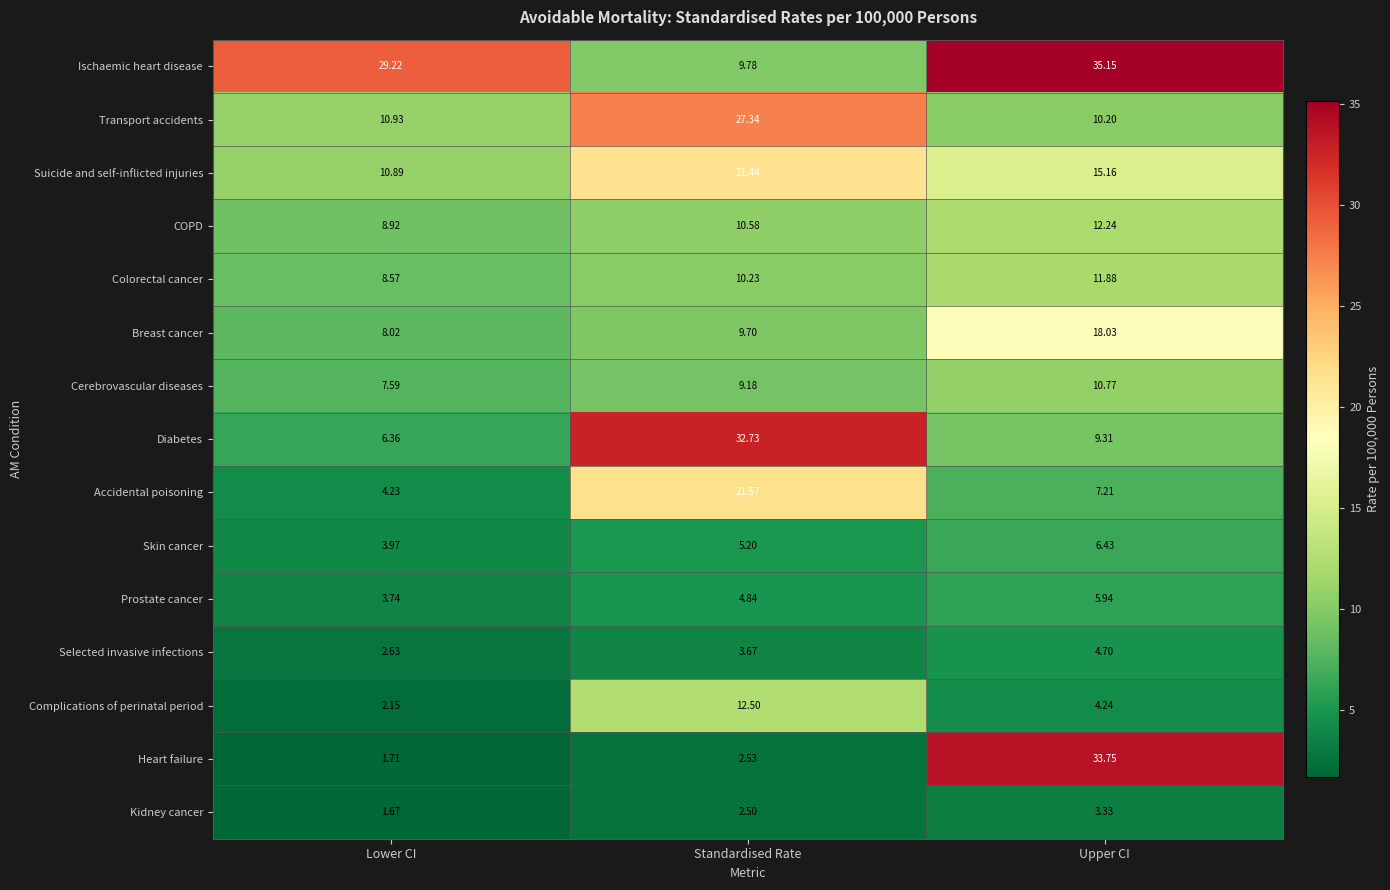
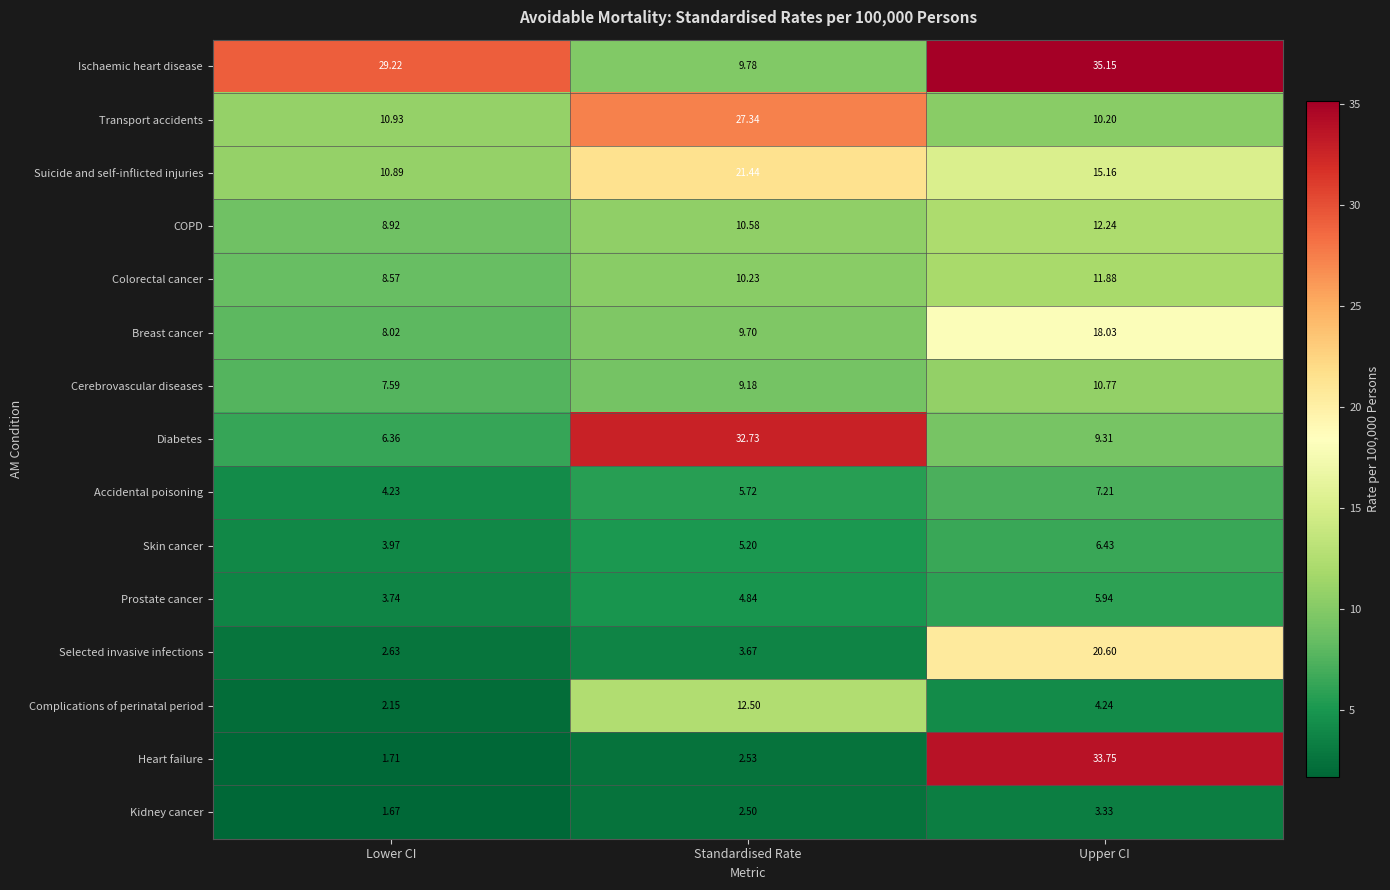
  {
    "Ischaemic heart disease": {
      "Lower CI": 29.22,
      "Standardised Rate": 9.78,
      "Upper CI": 35.15
    },
    "Transport accidents": {
      "Lower CI": 10.93,
      "Standardised Rate": 27.34,
      "Upper CI": 10.20
    },
    "Suicide and self-inflicted injuries": {
      "Lower CI": 10.89,
      "Standardised Rate": 21.44,
      "Upper CI": 15.16
    },
    "COPD": {
      "Lower CI": 8.92,
      "Standardised Rate": 10.58,
      "Upper CI": 12.24
    },
    "Colorectal cancer": {
      "Lower CI": 8.57,
      "Standardised Rate": 10.23,
      "Upper CI": 11.88
    },
    "Breast cancer": {
      "Lower CI": 8.02,
      "Standardised Rate": 9.70,
      "Upper CI": 18.03
    },
    "Cerebrovascular diseases": {
      "Lower CI": 7.59,
      "Standardised Rate": 9.18,
      "Upper CI": 10.77
    },
    "Diabetes": {
      "Lower CI": 6.36,
      "Standardised Rate": 32.73,
      "Upper CI": 9.31
    },
    "Accidental poisoning": {
      "Lower CI": 4.23,
-     "Standardised Rate": 21.57,
+     "Standardised Rate": 5.72,
      "Upper CI": 7.21
    },
    "Skin cancer": {
      "Lower CI": 3.97,
      "Standardised Rate": 5.20,
      "Upper CI": 6.43
    },
    "Prostate cancer": {
      "Lower CI": 3.74,
      "Standardised Rate": 4.84,
      "Upper CI": 5.94
    },
    "Selected invasive infections": {
      "Lower CI": 2.63,
      "Standardised Rate": 3.67,
-     "Upper CI": 4.70
+     "Upper CI": 20.60
    },
    "Complications of perinatal period": {
      "Lower CI": 2.15,
      "Standardised Rate": 12.50,
      "Upper CI": 4.24
    },
    "Heart failure": {
      "Lower CI": 1.71,
      "Standardised Rate": 2.53,
      "Upper CI": 33.75
    },
    "Kidney cancer": {
      "Lower CI": 1.67,
      "Standardised Rate": 2.50,
      "Upper CI": 3.33
    }
  }
